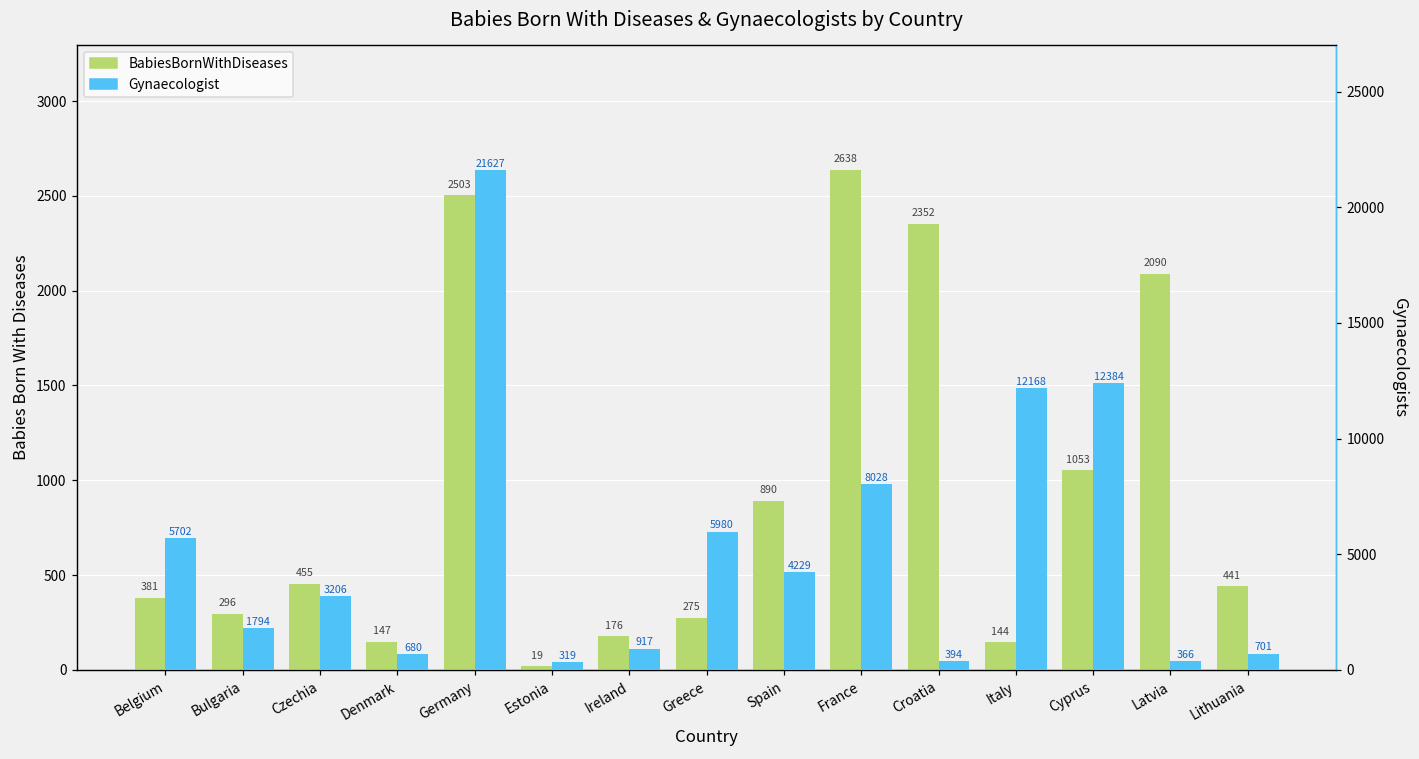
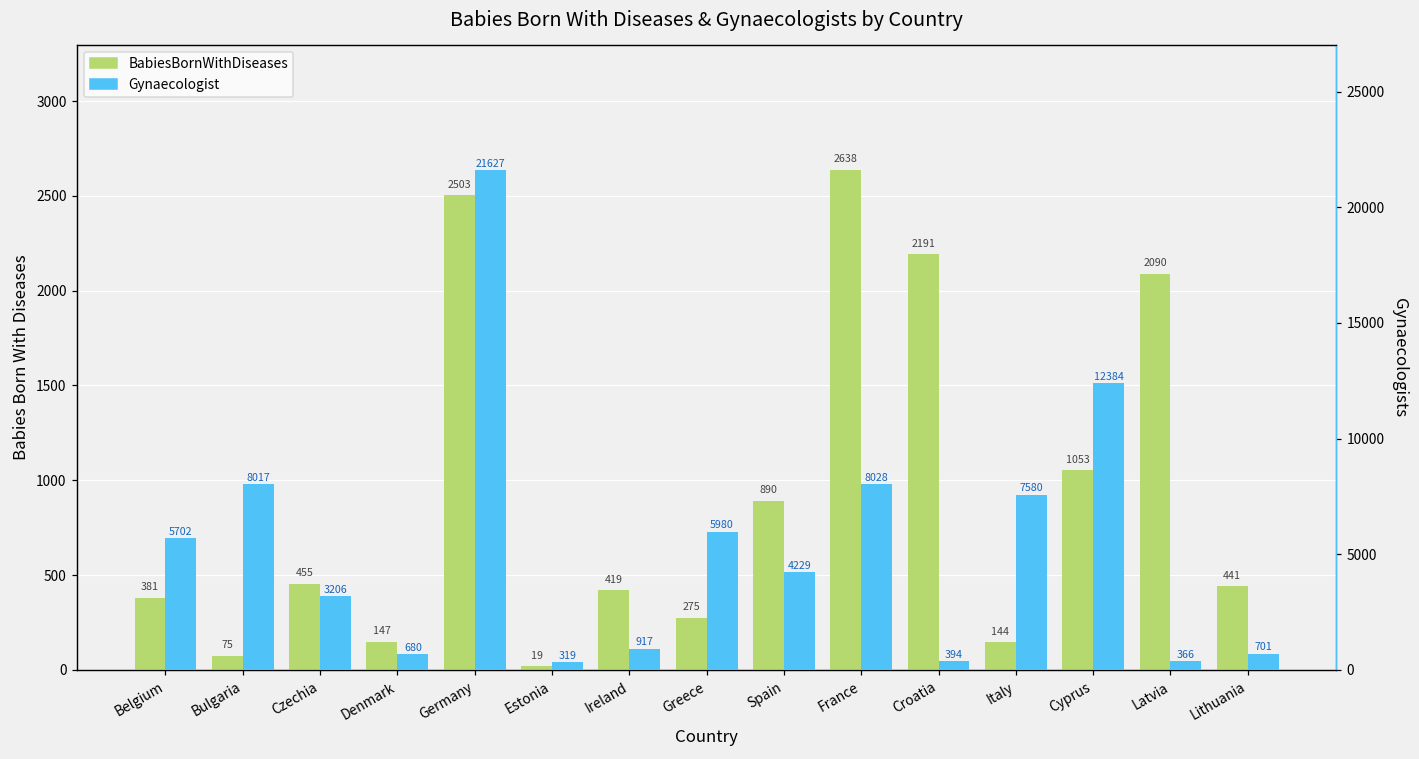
  {
    "BabiesBornWithDiseases": {
      "Belgium": 381,
-     "Bulgaria": 296,
+     "Bulgaria": 75,
      "Czechia": 455,
      "Denmark": 147,
      "Germany": 2503,
      "Estonia": 19,
-     "Ireland": 176,
+     "Ireland": 419,
      "Greece": 275,
      "Spain": 890,
      "France": 2638,
-     "Croatia": 2352,
+     "Croatia": 2191,
      "Italy": 144,
      "Cyprus": 1053,
      "Latvia": 2090,
      "Lithuania": 441
    },
    "Gynaecologist": {
      "Belgium": 5702,
-     "Bulgaria": 1794,
+     "Bulgaria": 8017,
      "Czechia": 3206,
      "Denmark": 680,
      "Germany": 21627,
      "Estonia": 319,
      "Ireland": 917,
      "Greece": 5980,
      "Spain": 4229,
      "France": 8028,
      "Croatia": 394,
-     "Italy": 12168,
+     "Italy": 7580,
      "Cyprus": 12384,
      "Latvia": 366,
      "Lithuania": 701
    }
  }
